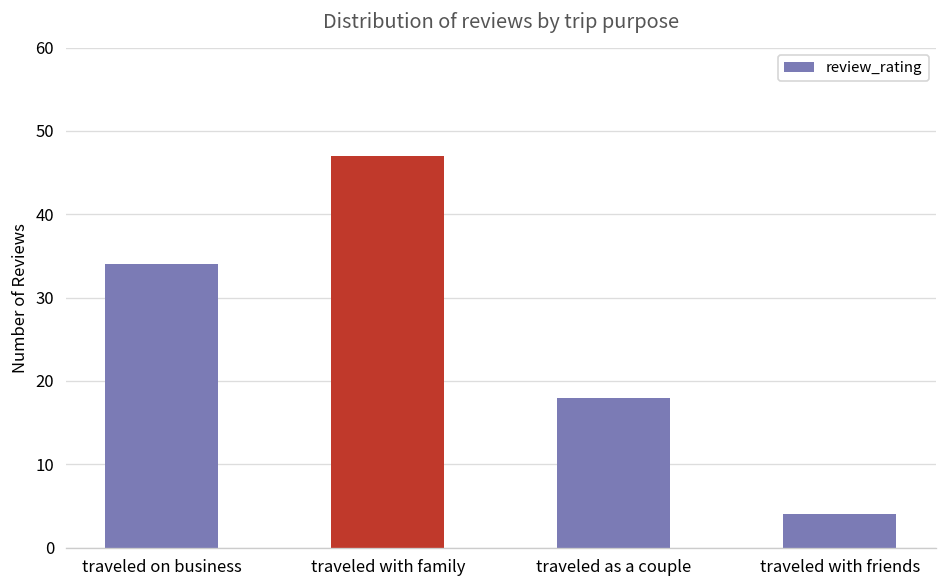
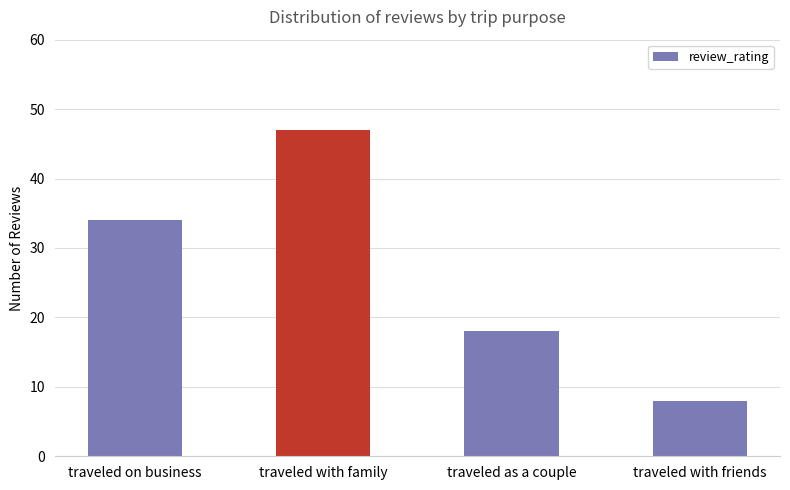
  {
    "traveled on business": 34,
    "traveled with family": 47,
    "traveled as a couple": 18,
-   "traveled with friends": 4
+   "traveled with friends": 8
  }
